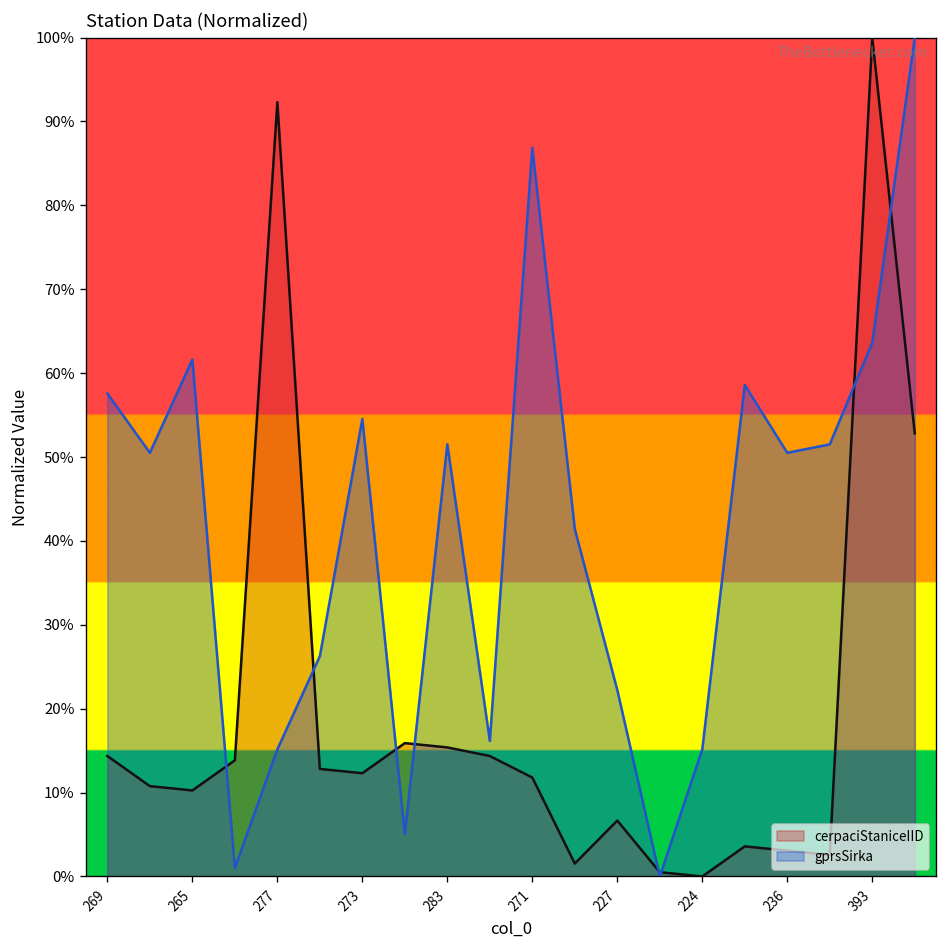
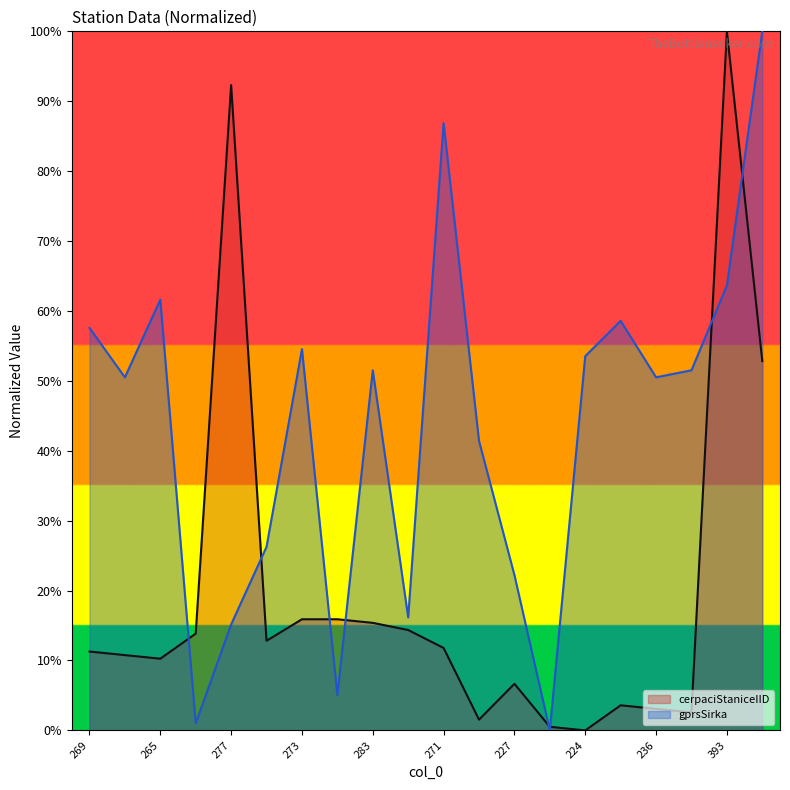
  {
    "cerpaciStaniceIID": {
-     "269": "14%",
+     "269": "11%",
      "265": "10%",
      "277": "92%",
-     "273": "12%",
+     "273": "16%",
      "283": "15%",
      "271": "12%",
      "227": "7%",
      "224": "0%",
      "393": "100%"
    },
    "gprsSirka": {
      "269": "58%",
      "265": "62%",
      "277": "15%",
      "273": "55%",
      "283": "52%",
      "271": "87%",
      "227": "22%",
-     "224": "15%",
+     "224": "54%",
      "236": "51%",
      "393": "64%"
    }
  }
